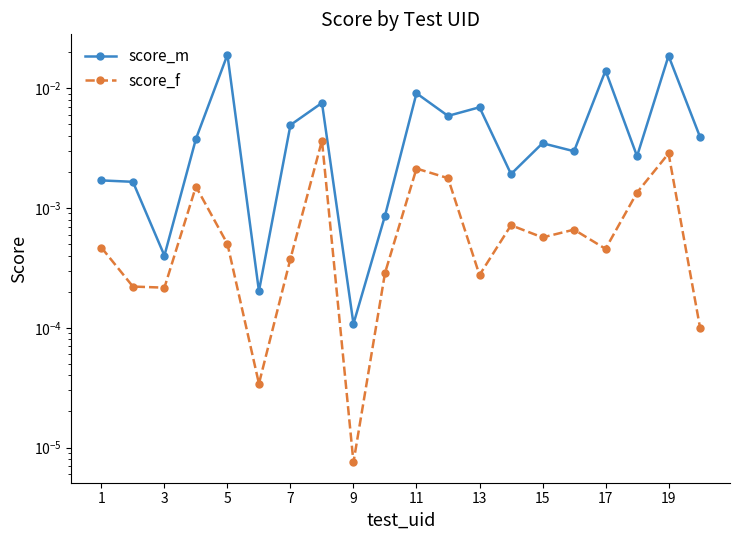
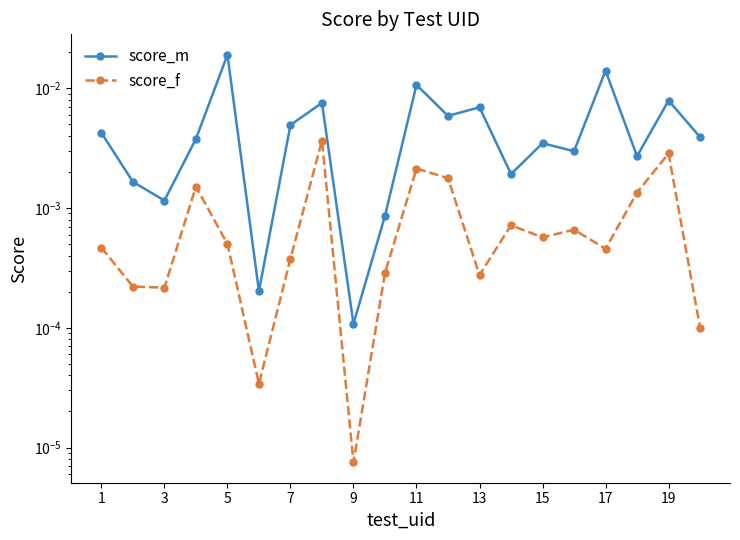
  {
    "score_m": {
-     "1": 0.0017,
-     "3": 0.00040,
+     "1": 0.0042,
+     "3": 0.0012,
      "5": 0.019,
      "7": 0.0049,
      "9": 0.00011,
-     "11": 0.009,
+     "11": 0.011,
      "13": 0.007,
      "15": 0.0035,
      "17": 0.014,
-     "19": 0.019
+     "19": 0.008
    },
    "score_f": {
      "1": 0.00047,
      "3": 0.00022,
      "5": 0.00050,
      "7": 0.00038,
      "9": 0.000008,
      "11": 0.0021,
      "13": 0.00028,
      "15": 0.0006,
      "17": 0.00046,
      "19": 0.0029
    }
  }
